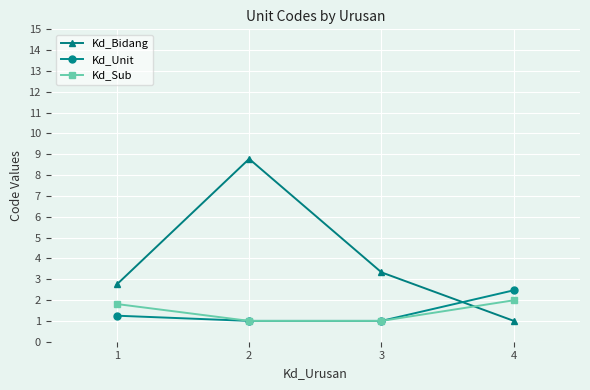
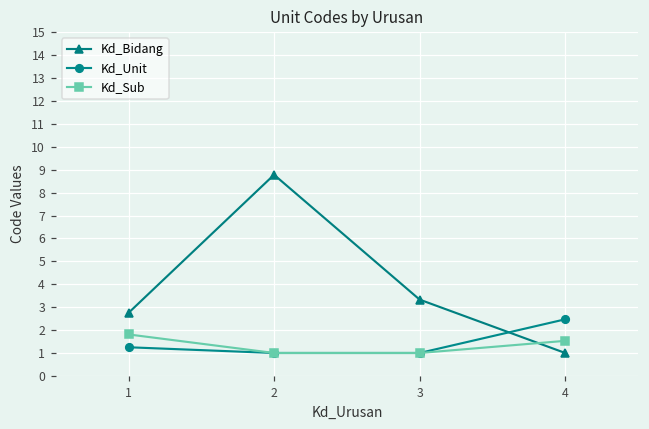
  {
    "Kd_Sub": {
      "1": 1.8,
-     "4": 2.0
+     "4": 1.5
    }
  }
